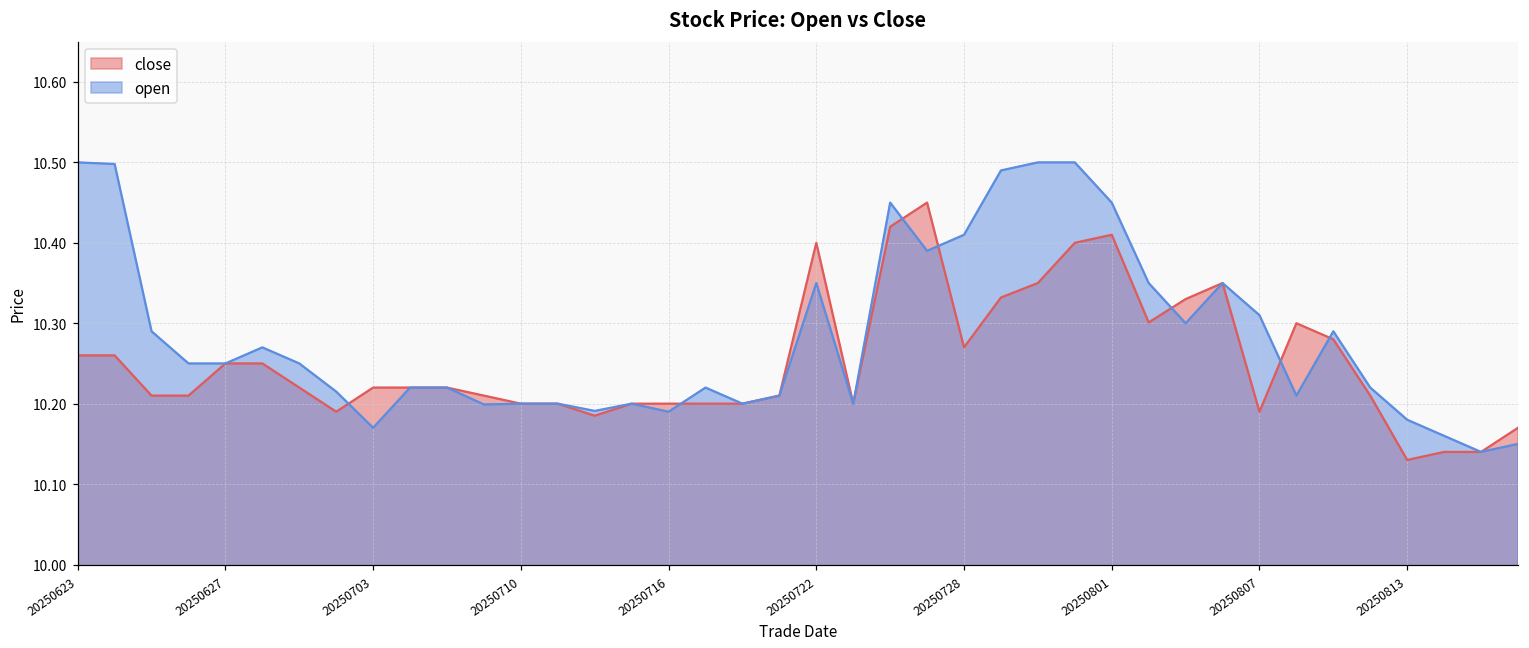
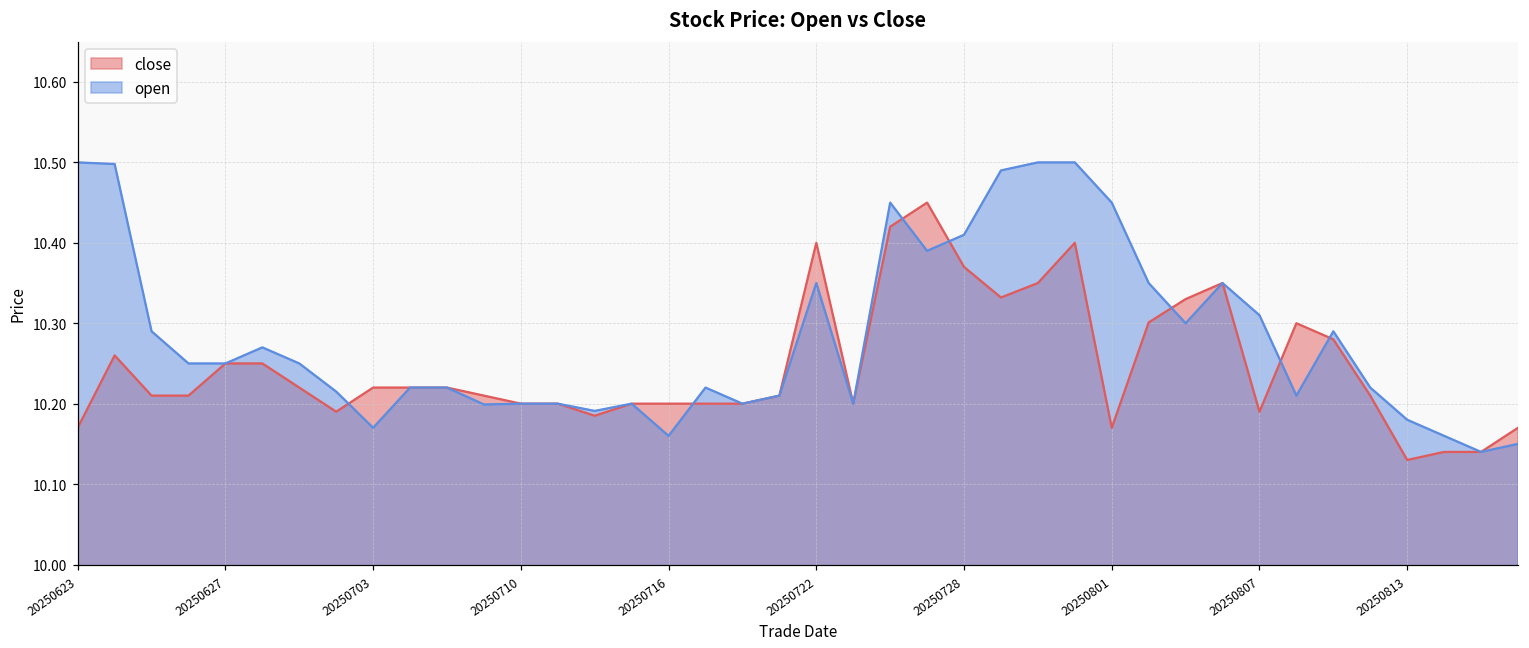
  {
    "close": {
-     "20250623": 10.26,
+     "20250623": 10.17,
      "20250703": 10.22,
      "20250716": 10.20,
      "20250722": 10.40,
-     "20250728": 10.27,
-     "20250801": 10.41,
+     "20250728": 10.37,
+     "20250801": 10.17,
      "20250807": 10.19,
      "20250813": 10.13
    },
    "open": {
      "20250623": 10.50,
      "20250703": 10.17,
-     "20250716": 10.19,
+     "20250716": 10.16,
      "20250722": 10.35,
      "20250728": 10.41,
      "20250801": 10.45,
      "20250807": 10.31,
      "20250813": 10.18
    }
  }
